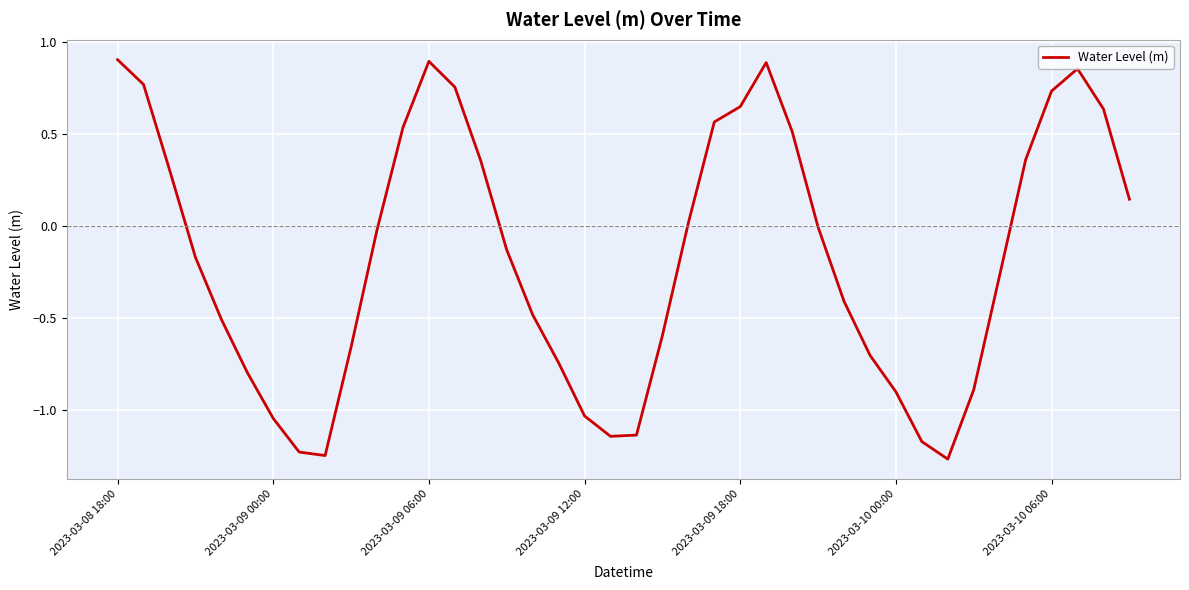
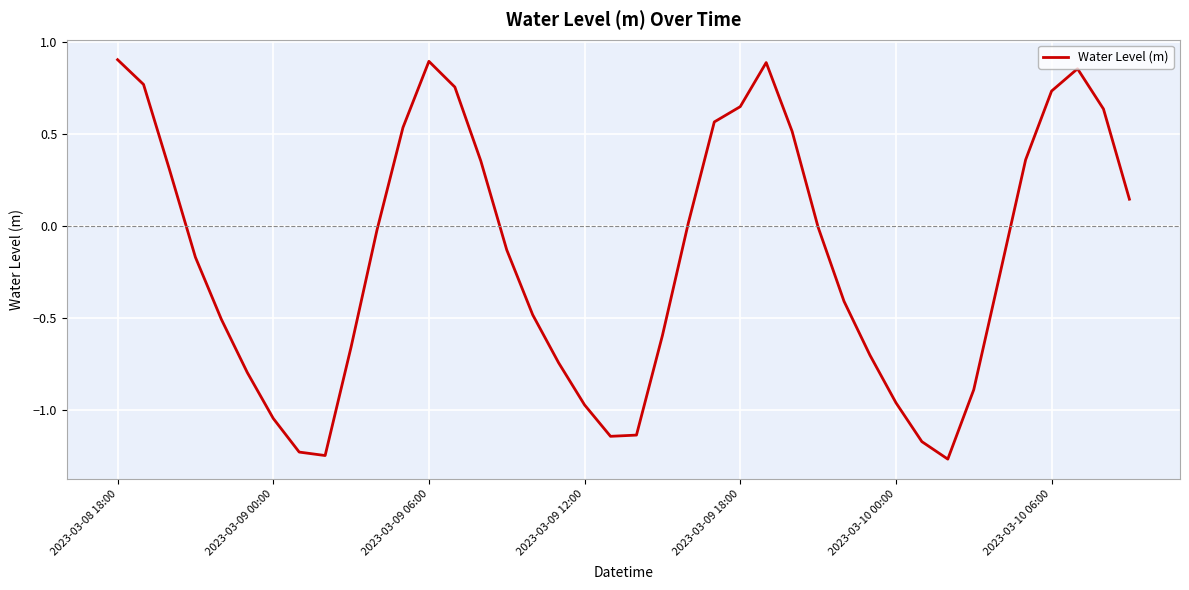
  {
    "2023-03-08 18:00": 0.90,
    "2023-03-09 00:00": -1.05,
    "2023-03-09 06:00": 0.89,
-   "2023-03-09 12:00": -1.03,
+   "2023-03-09 12:00": -0.97,
    "2023-03-09 18:00": 0.65,
-   "2023-03-10 00:00": -0.90,
+   "2023-03-10 00:00": -0.96,
    "2023-03-10 06:00": 0.73
  }
